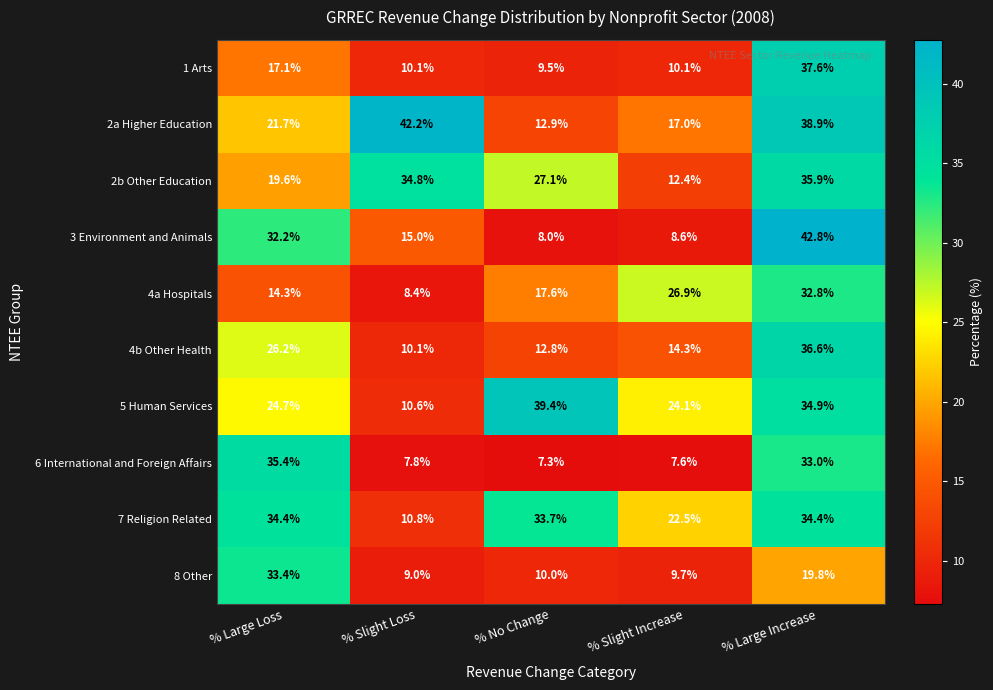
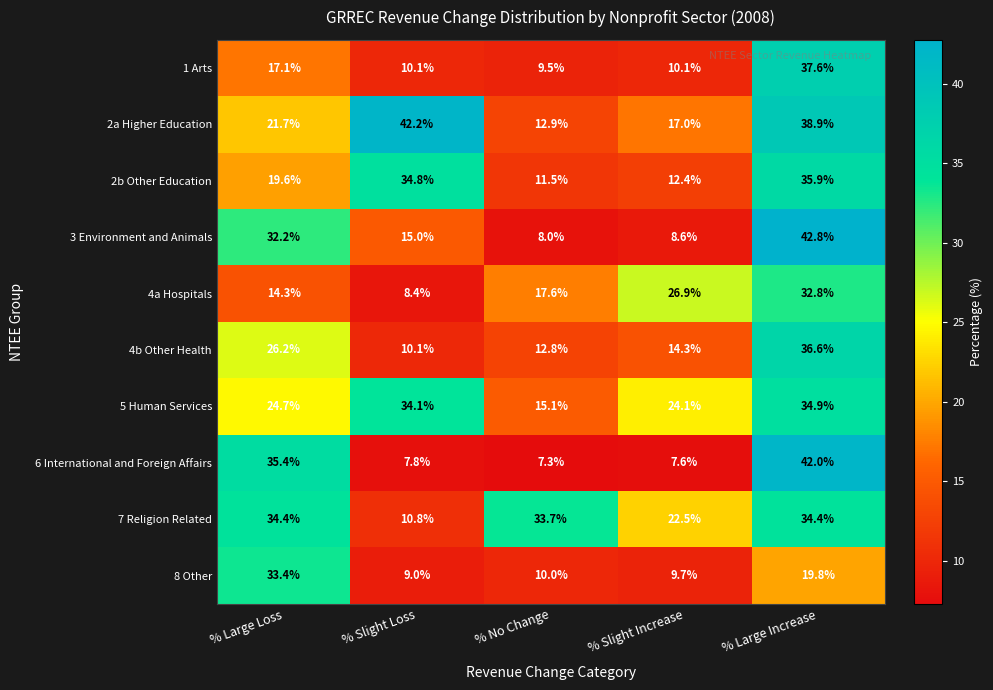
  {
    "1 Arts": {
      "% Large Loss": "17.1%",
      "% Slight Loss": "10.1%",
      "% No Change": "9.5%",
      "% Slight Increase": "10.1%"
    },
    "2a Higher Education": {
      "% Large Loss": "21.7%",
      "% Slight Loss": "42.2%",
      "% No Change": "12.9%",
      "% Slight Increase": "17.0%",
      "% Large Increase": "38.9%"
    },
    "2b Other Education": {
      "% Large Loss": "19.6%",
      "% Slight Loss": "34.8%",
-     "% No Change": "27.1%",
+     "% No Change": "11.5%",
      "% Slight Increase": "12.4%",
      "% Large Increase": "35.9%"
    },
    "3 Environment and Animals": {
      "% Large Loss": "32.2%",
      "% Slight Loss": "15.0%",
      "% No Change": "8.0%",
      "% Slight Increase": "8.6%",
      "% Large Increase": "42.8%"
    },
    "4a Hospitals": {
      "% Large Loss": "14.3%",
      "% Slight Loss": "8.4%",
      "% No Change": "17.6%",
      "% Slight Increase": "26.9%",
      "% Large Increase": "32.8%"
    },
    "4b Other Health": {
      "% Large Loss": "26.2%",
      "% Slight Loss": "10.1%",
      "% No Change": "12.8%",
      "% Slight Increase": "14.3%",
      "% Large Increase": "36.6%"
    },
    "5 Human Services": {
      "% Large Loss": "24.7%",
-     "% Slight Loss": "10.6%",
-     "% No Change": "39.4%",
+     "% Slight Loss": "34.1%",
+     "% No Change": "15.1%",
      "% Slight Increase": "24.1%",
      "% Large Increase": "34.9%"
    },
    "6 International and Foreign Affairs": {
      "% Large Loss": "35.4%",
      "% Slight Loss": "7.8%",
      "% No Change": "7.3%",
      "% Slight Increase": "7.6%",
-     "% Large Increase": "33.0%"
+     "% Large Increase": "42.0%"
    },
    "7 Religion Related": {
      "% Large Loss": "34.4%",
      "% Slight Loss": "10.8%",
      "% No Change": "33.7%",
      "% Slight Increase": "22.5%",
      "% Large Increase": "34.4%"
    },
    "8 Other": {
      "% Large Loss": "33.4%",
      "% Slight Loss": "9.0%",
      "% No Change": "10.0%",
      "% Slight Increase": "9.7%",
      "% Large Increase": "19.8%"
    }
  }
